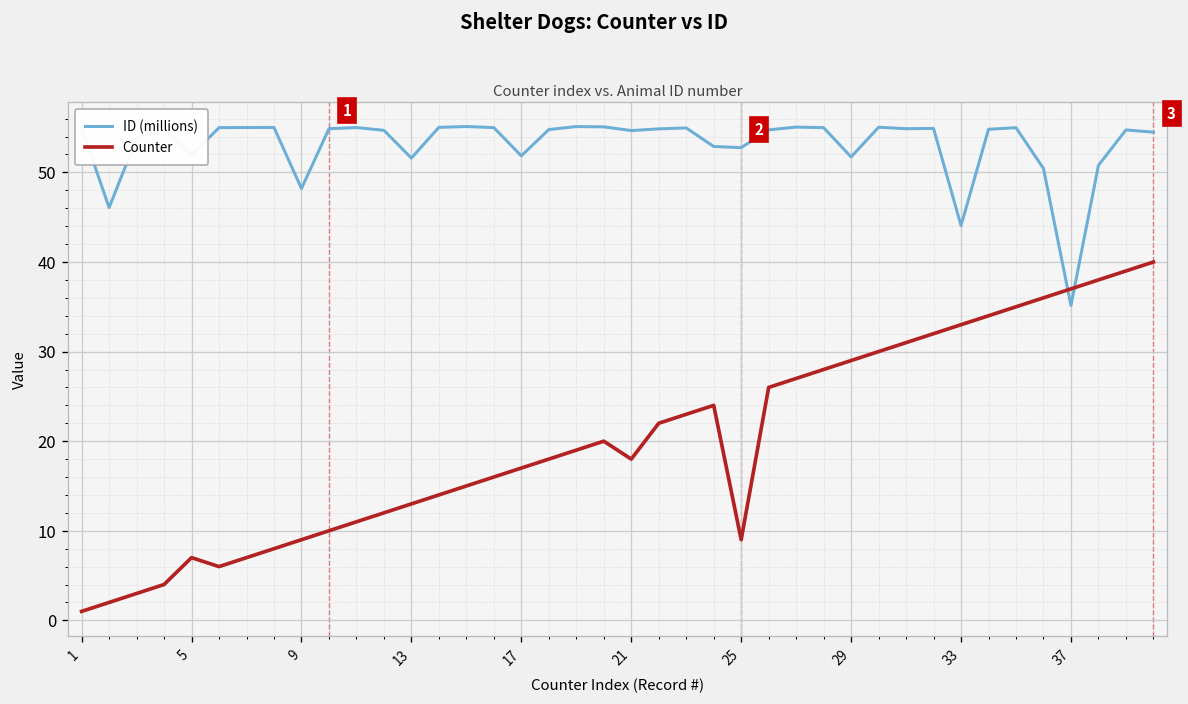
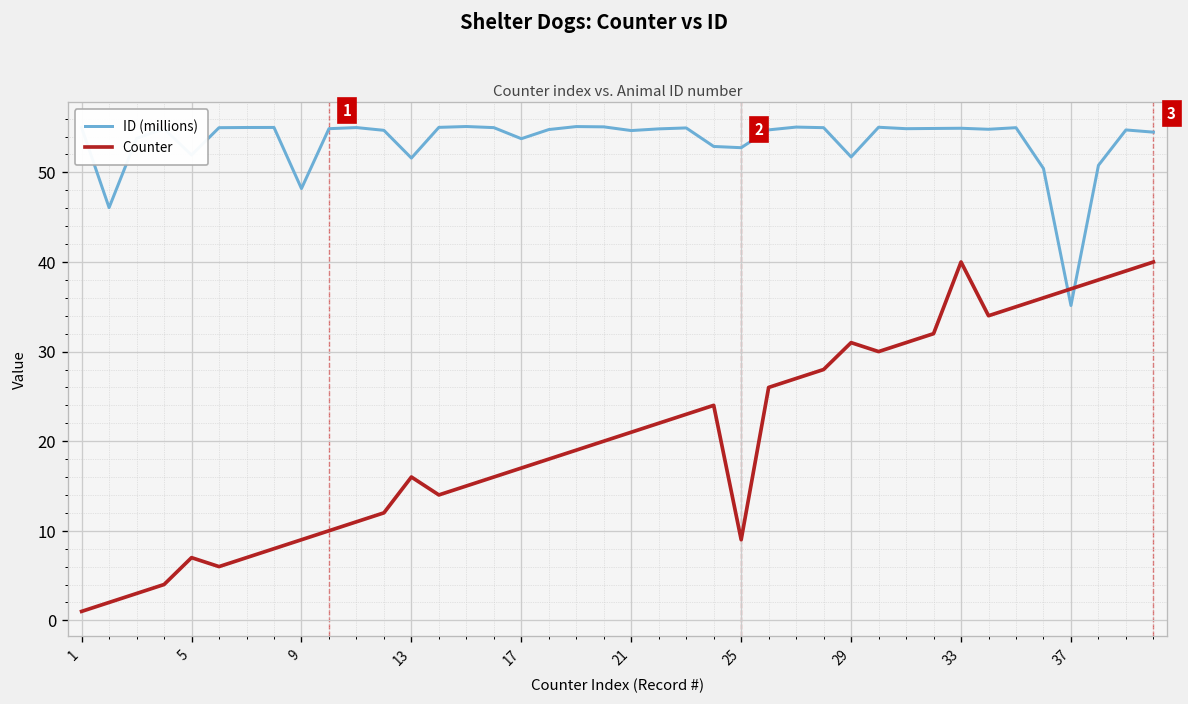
  {
    "ID (millions)": {
      "9": 48,
      "13": 52,
-     "17": 52,
+     "17": 54,
      "21": 55,
      "25": 53,
      "29": 52,
-     "33": 44,
+     "33": 55,
      "37": 35
    },
    "Counter": {
      "1": 1,
      "5": 7,
      "9": 9,
-     "13": 13,
+     "13": 16,
      "17": 17,
-     "21": 18,
+     "21": 21,
      "25": 9,
-     "29": 29,
-     "33": 33,
+     "29": 31,
+     "33": 40,
      "37": 37
    }
  }
